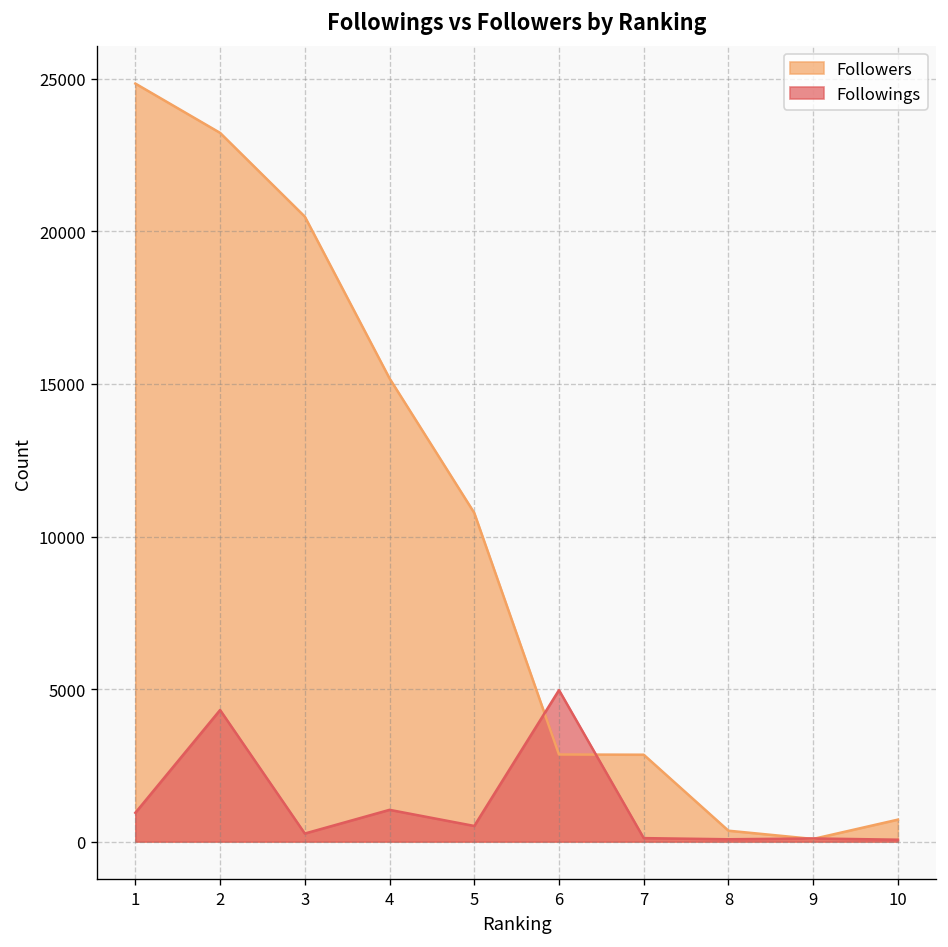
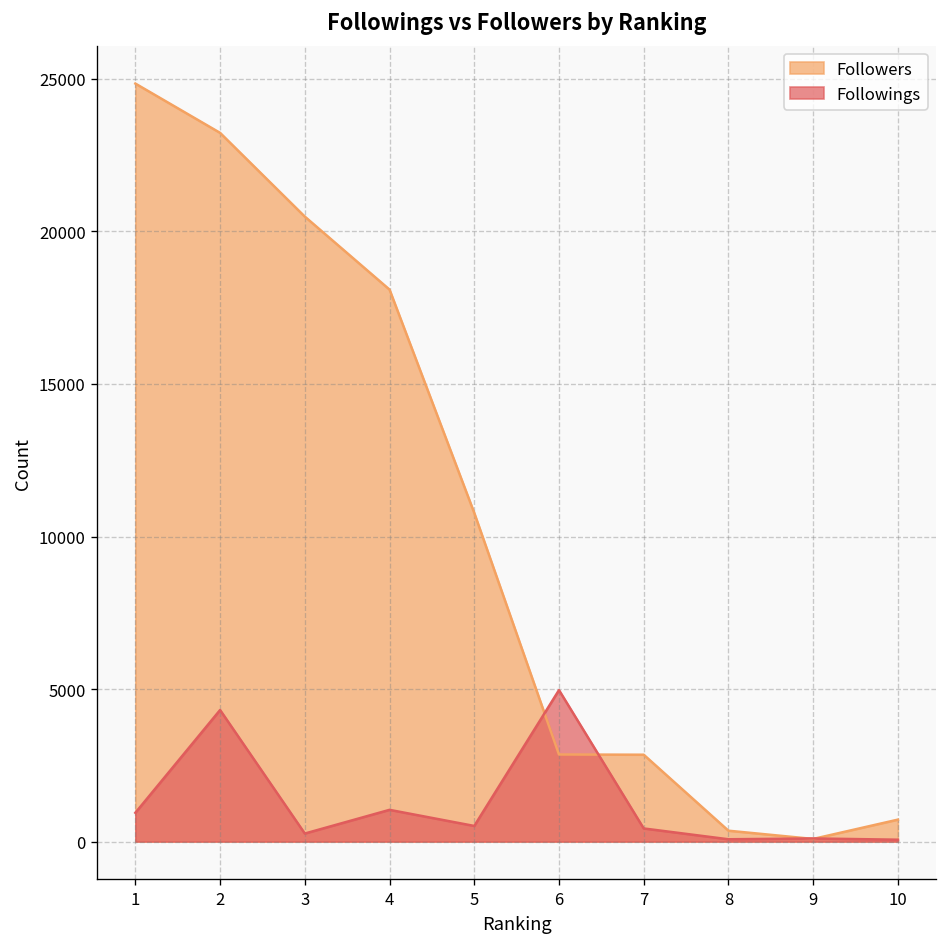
  {
    "Followers": {
      "1": 24800,
      "2": 23200,
      "3": 20500,
-     "4": 15200,
+     "4": 18100,
      "5": 10800,
      "6": 2900,
      "7": 2800,
      "8": 400,
      "10": 700
    },
    "Followings": {
      "1": 900,
      "2": 4300,
      "3": 300,
      "4": 1000,
      "5": 500,
      "6": 5000,
-     "7": 100,
+     "7": 400,
      "8": 100,
      "10": 100
    }
  }
